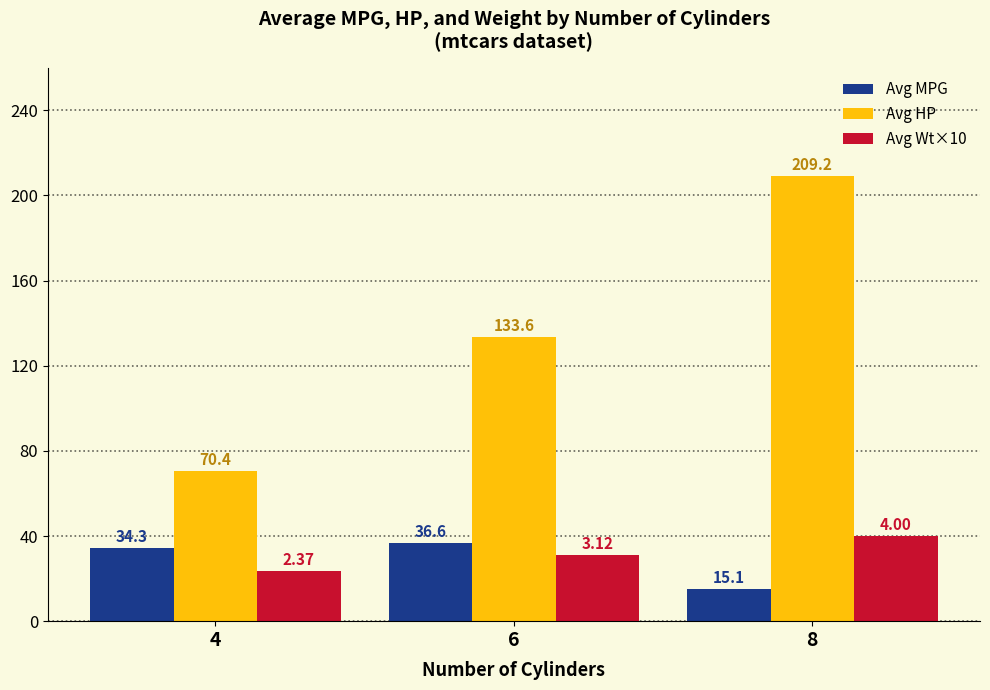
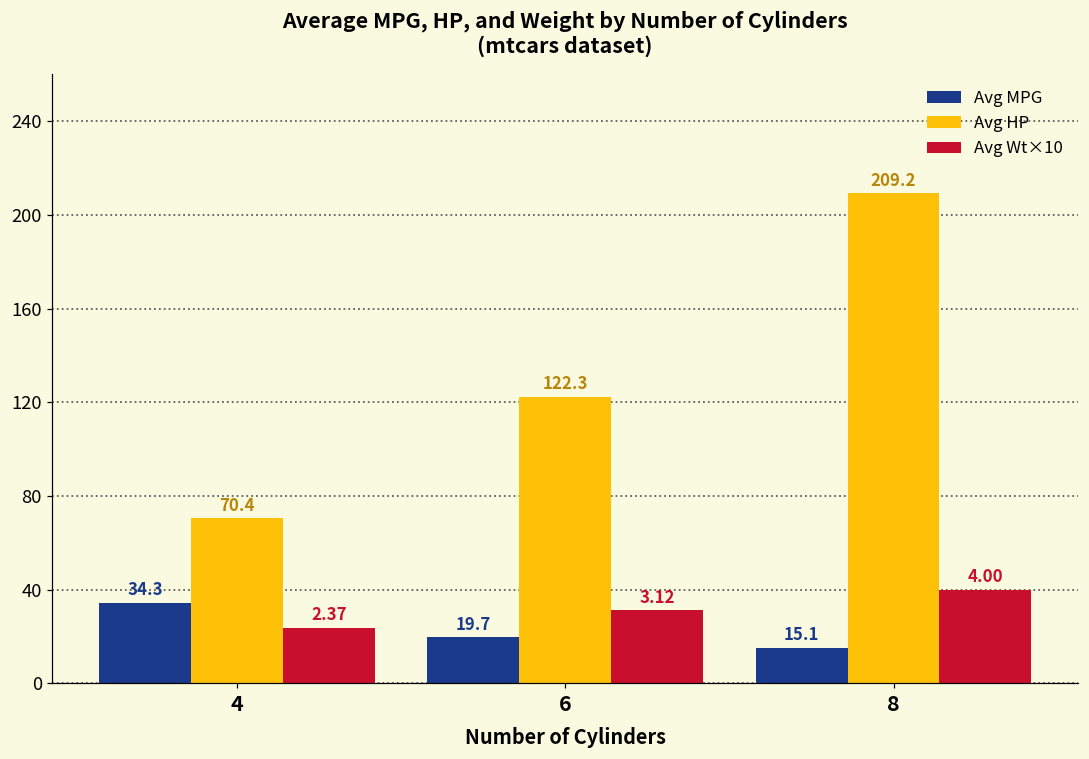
  {
    "Avg MPG": {
      "4": 34.3,
-     "6": 36.6,
+     "6": 19.7,
      "8": 15.1
    },
    "Avg HP": {
      "4": 70.4,
-     "6": 133.6,
+     "6": 122.3,
      "8": 209.2
    }
  }
